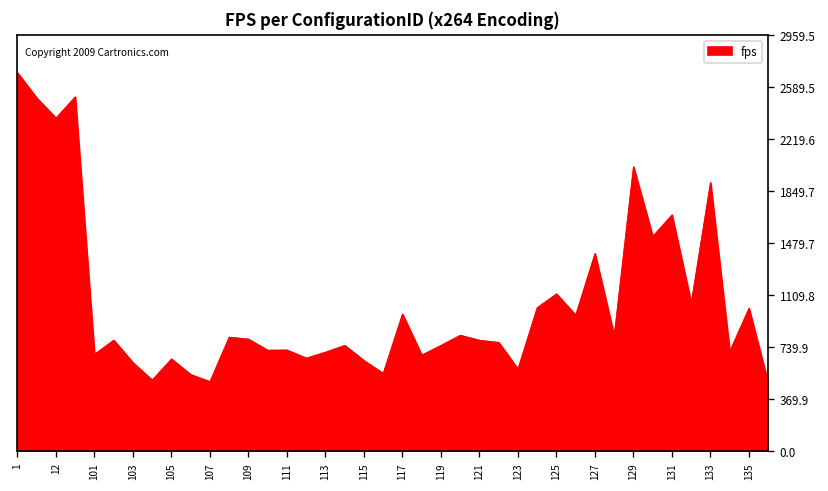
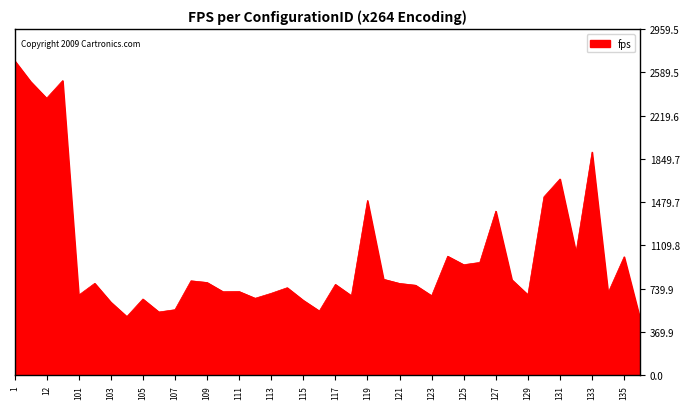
  {
    "12": 2370,
    "101": 690,
    "103": 630,
    "105": 650,
-   "107": 490,
+   "107": 560,
    "109": 790,
    "111": 720,
    "113": 700,
    "115": 640,
-   "117": 970,
-   "119": 750,
+   "117": 780,
+   "119": 1490,
    "121": 790,
-   "123": 580,
-   "125": 1120,
+   "123": 680,
+   "125": 950,
    "127": 1400,
-   "129": 2020,
+   "129": 690,
    "131": 1680,
    "133": 1910,
    "135": 1010
  }
